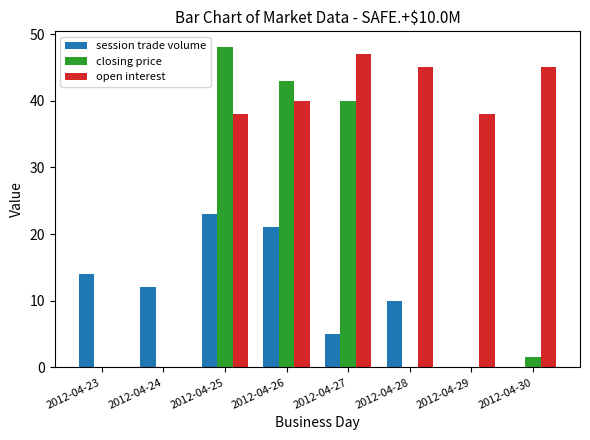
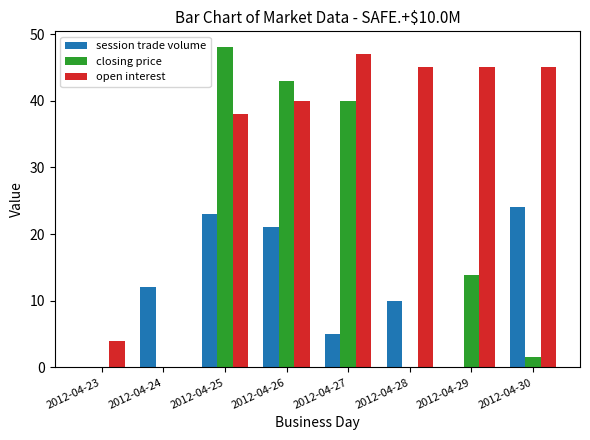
  {
    "session trade volume": {
-     "2012-04-23": 14,
+     "2012-04-23": 0,
      "2012-04-24": 12,
      "2012-04-25": 23,
      "2012-04-26": 21,
      "2012-04-27": 5,
      "2012-04-28": 10,
      "2012-04-29": 0,
-     "2012-04-30": 0
+     "2012-04-30": 24
    },
    "closing price": {
      "2012-04-23": 0,
      "2012-04-24": 0,
      "2012-04-25": 48,
      "2012-04-26": 43,
      "2012-04-27": 40,
-     "2012-04-29": 0,
+     "2012-04-29": 14,
      "2012-04-30": 2
    },
    "open interest": {
-     "2012-04-23": 0,
+     "2012-04-23": 4,
      "2012-04-24": 0,
      "2012-04-25": 38,
      "2012-04-26": 40,
      "2012-04-27": 47,
      "2012-04-28": 45,
-     "2012-04-29": 38,
+     "2012-04-29": 45,
      "2012-04-30": 45
    }
  }
